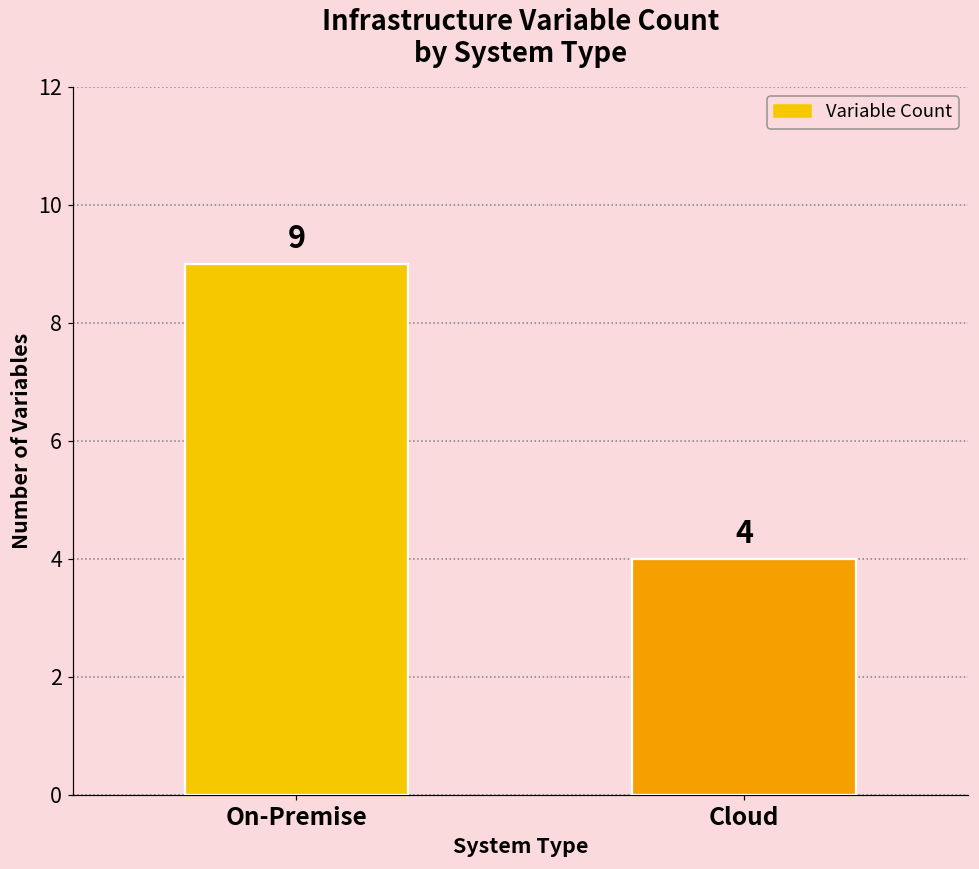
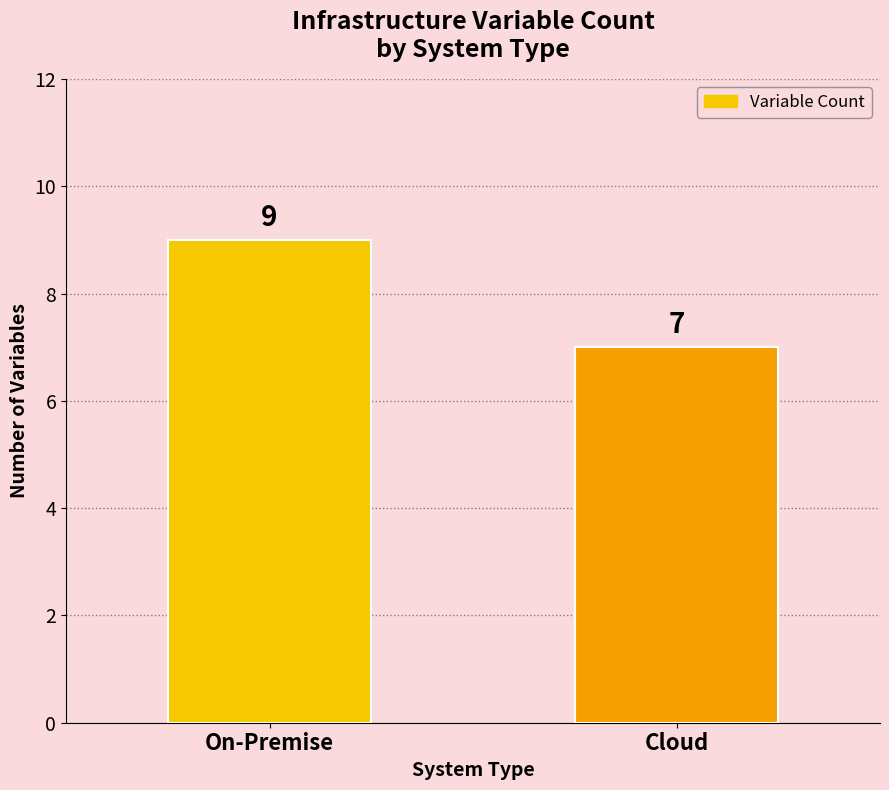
  {
    "On-Premise": 9,
-   "Cloud": 4
+   "Cloud": 7
  }
